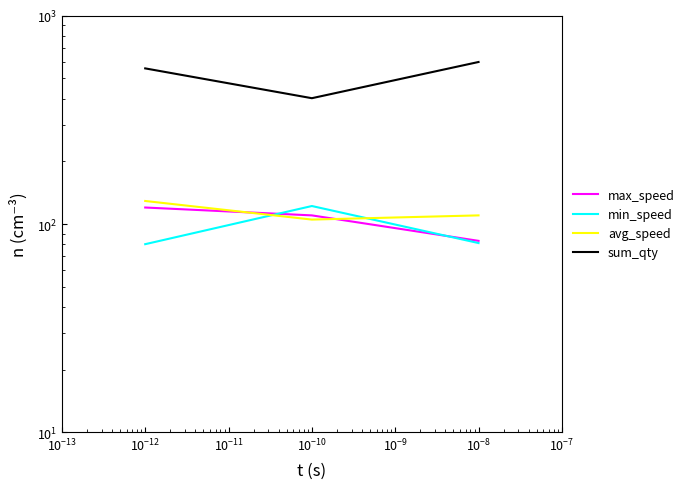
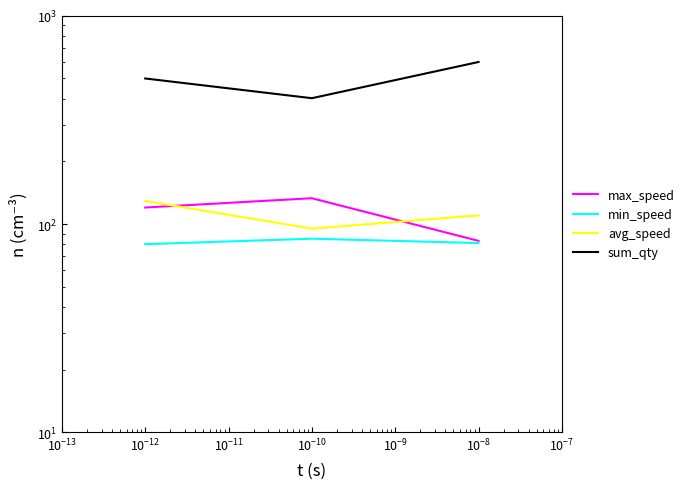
  {
    "max_speed": {
      "10^-12": 120,
-     "10^-10": 110
+     "10^-10": 130
    },
    "min_speed": {
      "10^-12": 80,
-     "10^-10": 120
+     "10^-10": 85
    },
    "avg_speed": {
      "10^-12": 130,
-     "10^-10": 110,
+     "10^-10": 100,
      "10^-8": 110
    },
    "sum_qty": {
-     "10^-12": 560,
+     "10^-12": 500,
      "10^-10": 400,
      "10^-8": 600
    }
  }
